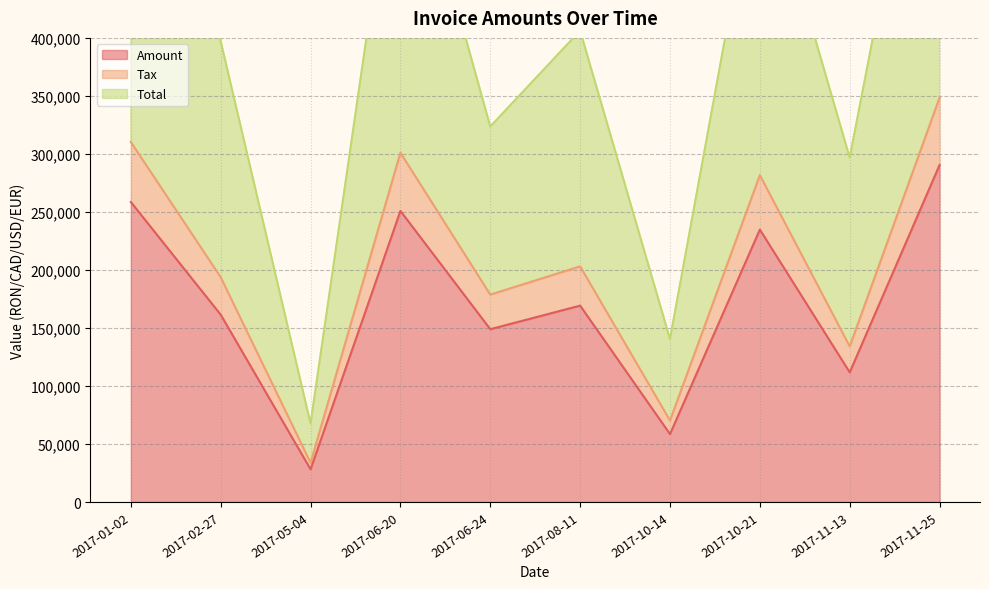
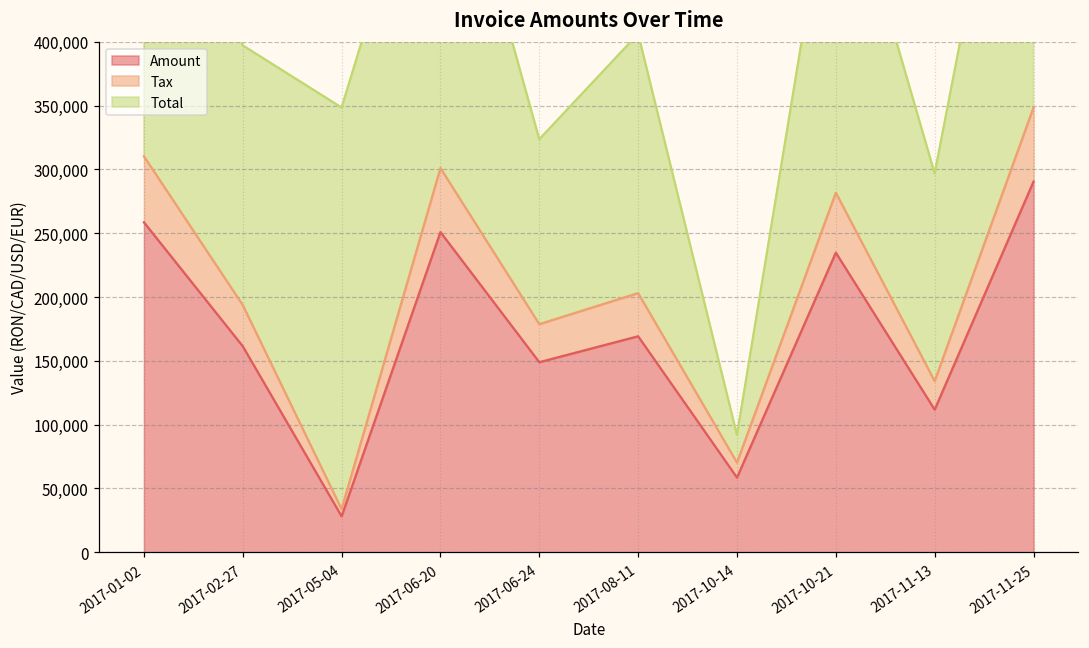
  {
    "Total": {
      "2017-02-27": "203,000",
-     "2017-05-04": "34,000",
+     "2017-05-04": "315,000",
      "2017-06-24": "145,000",
-     "2017-10-14": "70,000",
+     "2017-10-14": "22,000",
      "2017-11-13": "163,000"
    }
  }
